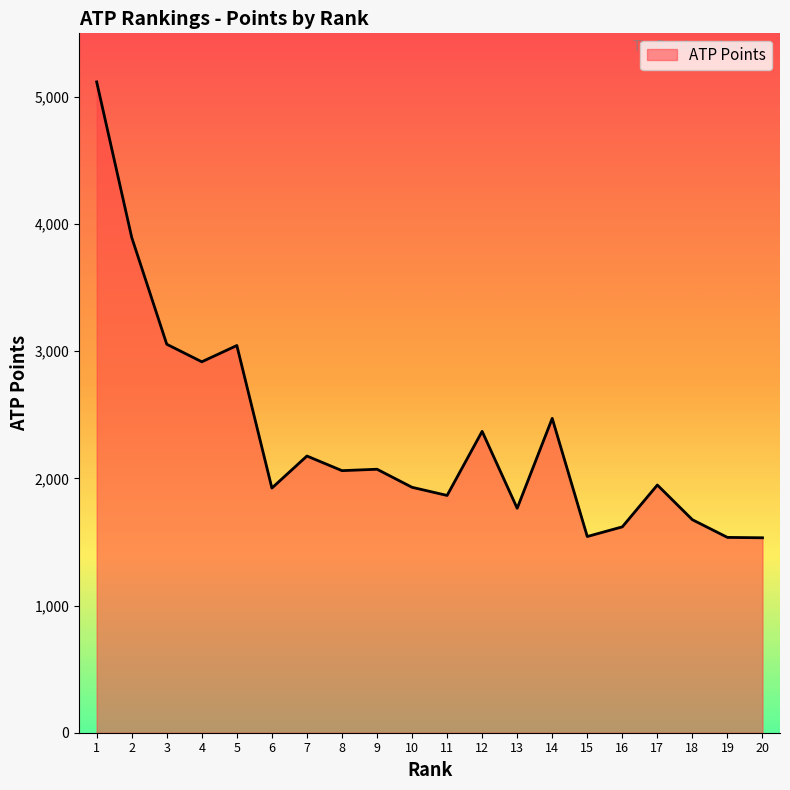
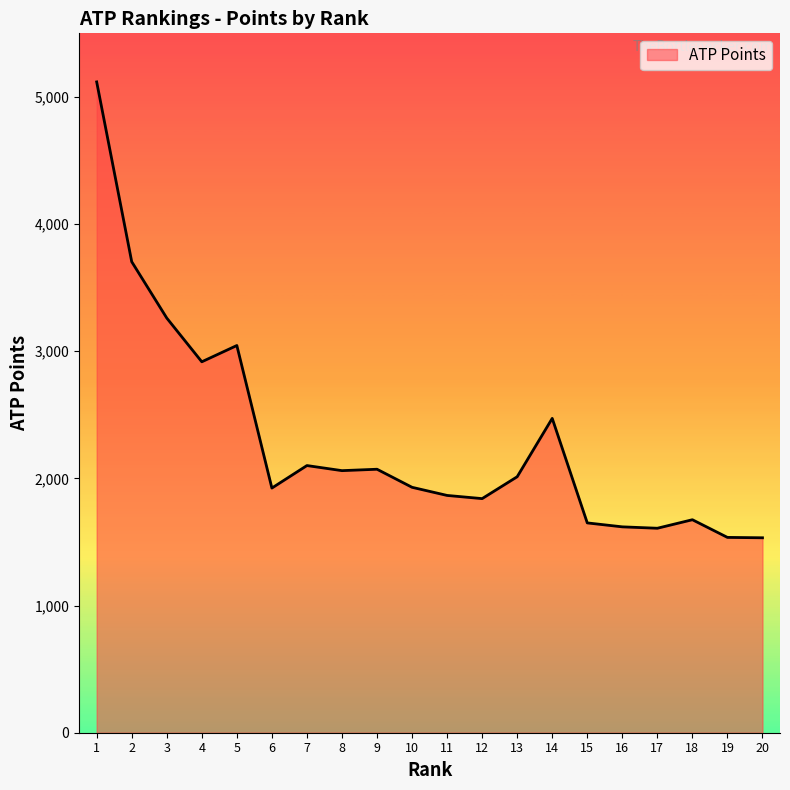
  {
    "1": "5,120",
-   "2": "3,900",
-   "3": "3,060",
+   "2": "3,700",
+   "3": "3,260",
    "4": "2,920",
    "5": "3,050",
    "6": "1,920",
-   "7": "2,180",
+   "7": "2,100",
    "8": "2,060",
    "9": "2,070",
    "10": "1,930",
    "11": "1,870",
-   "12": "2,370",
-   "13": "1,770",
+   "12": "1,840",
+   "13": "2,010",
    "14": "2,470",
-   "15": "1,540",
+   "15": "1,650",
    "16": "1,620",
-   "17": "1,950",
+   "17": "1,610",
    "18": "1,680",
    "19": "1,540",
    "20": "1,530"
  }
